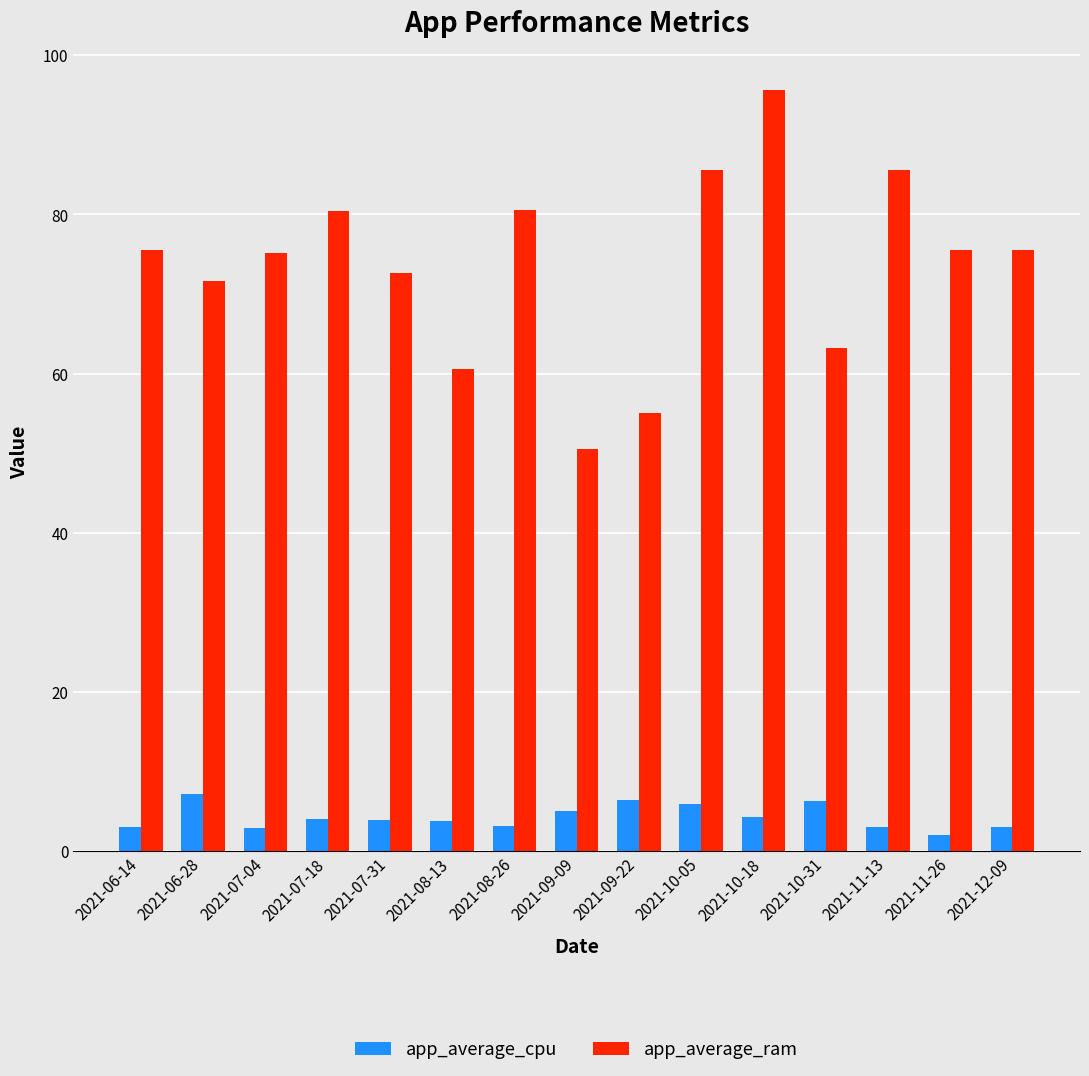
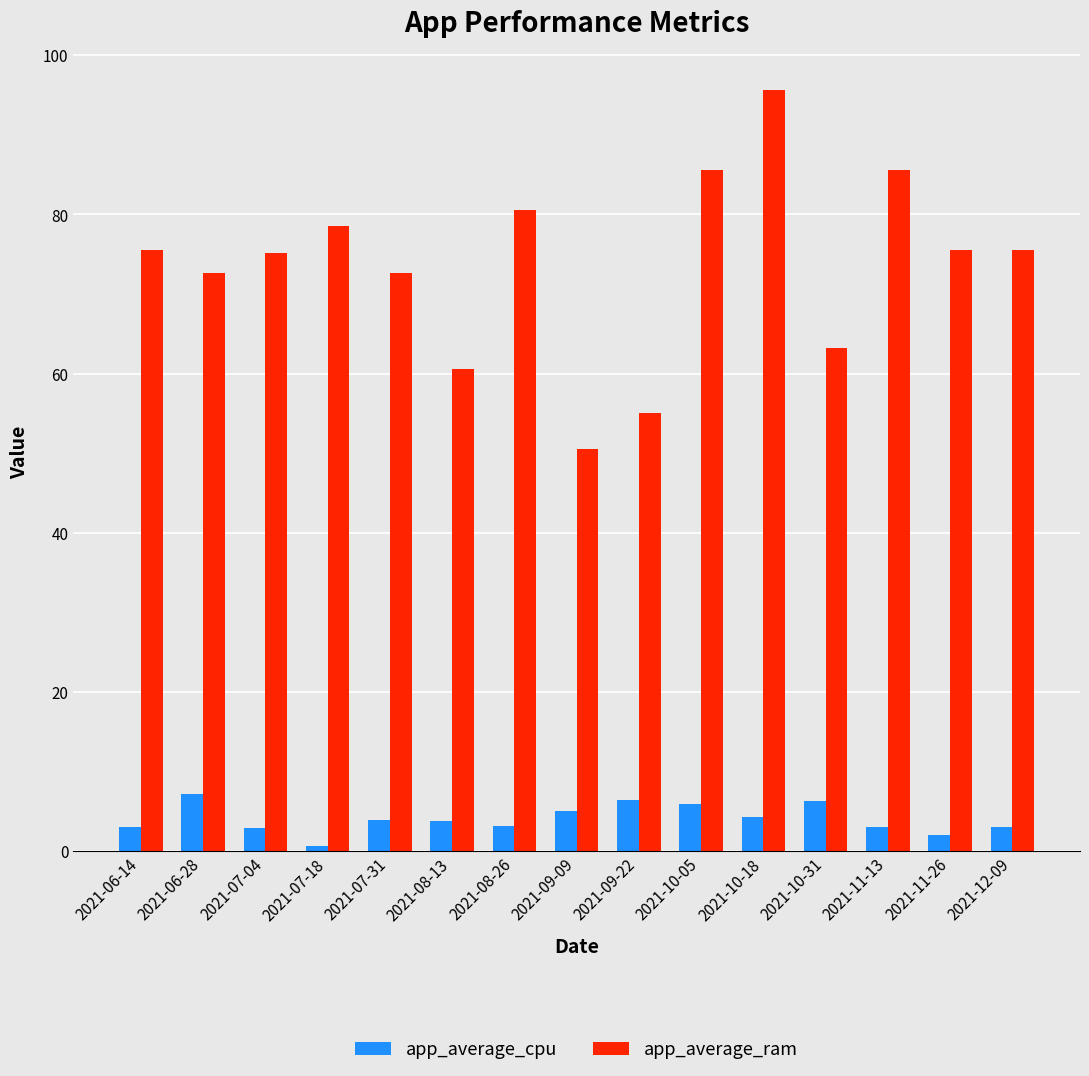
  {
    "app_average_cpu": {
      "2021-06-14": 3,
      "2021-06-28": 7,
      "2021-07-04": 3,
-     "2021-07-18": 4,
+     "2021-07-18": 1,
      "2021-07-31": 4,
      "2021-08-13": 4,
      "2021-08-26": 3,
      "2021-09-09": 5,
      "2021-09-22": 7,
      "2021-10-05": 6,
      "2021-10-18": 4,
      "2021-10-31": 6,
      "2021-11-13": 3,
      "2021-11-26": 2,
      "2021-12-09": 3
    },
    "app_average_ram": {
      "2021-06-14": 76,
-     "2021-06-28": 72,
+     "2021-06-28": 73,
      "2021-07-04": 75,
-     "2021-07-18": 80,
+     "2021-07-18": 79,
      "2021-07-31": 73,
      "2021-08-13": 61,
      "2021-08-26": 81,
      "2021-09-09": 51,
      "2021-09-22": 55,
      "2021-10-05": 86,
      "2021-10-18": 96,
      "2021-10-31": 63,
      "2021-11-13": 86,
      "2021-11-26": 76,
      "2021-12-09": 76
    }
  }
